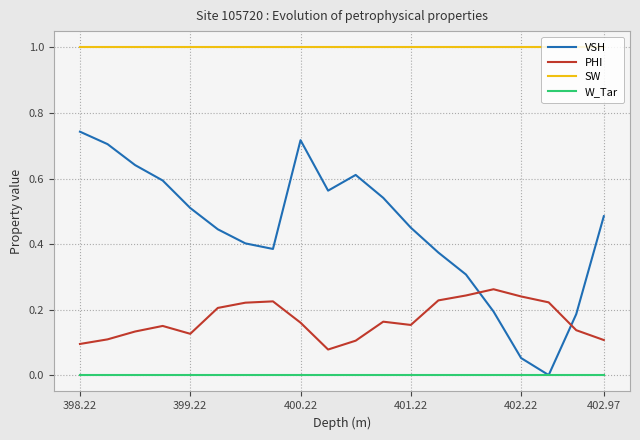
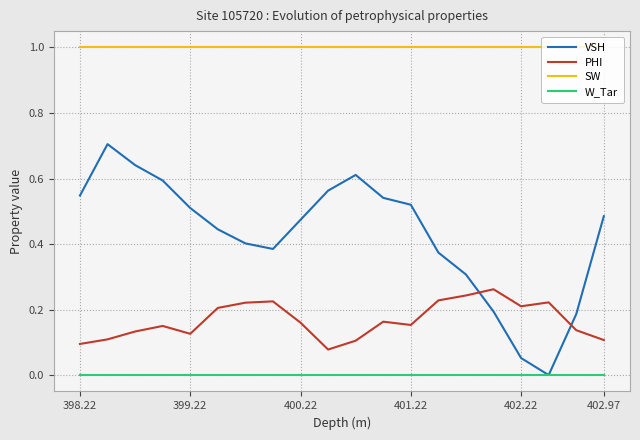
  {
    "VSH": {
-     "398.22": 0.74,
+     "398.22": 0.55,
      "399.22": 0.51,
-     "400.22": 0.72,
-     "401.22": 0.45,
+     "400.22": 0.47,
+     "401.22": 0.52,
      "402.22": 0.05,
      "402.97": 0.49
    },
    "PHI": {
      "398.22": 0.10,
      "399.22": 0.13,
      "400.22": 0.16,
      "401.22": 0.15,
-     "402.22": 0.24,
+     "402.22": 0.21,
      "402.97": 0.11
    },
    "SW": {
      "398.22": 1.00,
      "399.22": 1.00,
      "400.22": 1.00,
      "401.22": 1.00,
      "402.22": 1.00
    },
    "W_Tar": {
      "398.22": 0.00,
      "399.22": 0.00,
      "400.22": 0.00,
      "401.22": 0.00,
      "402.22": 0.00,
      "402.97": 0.00
    }
  }
